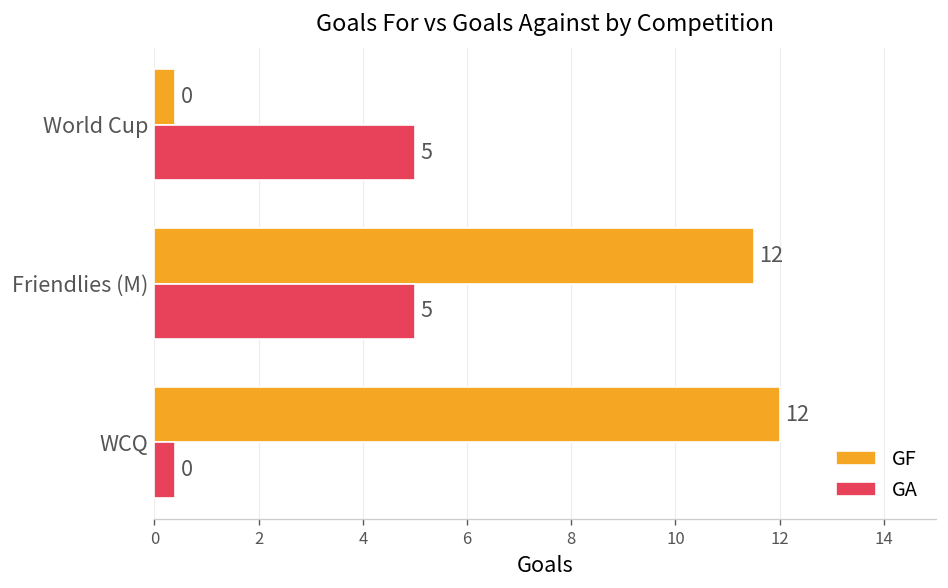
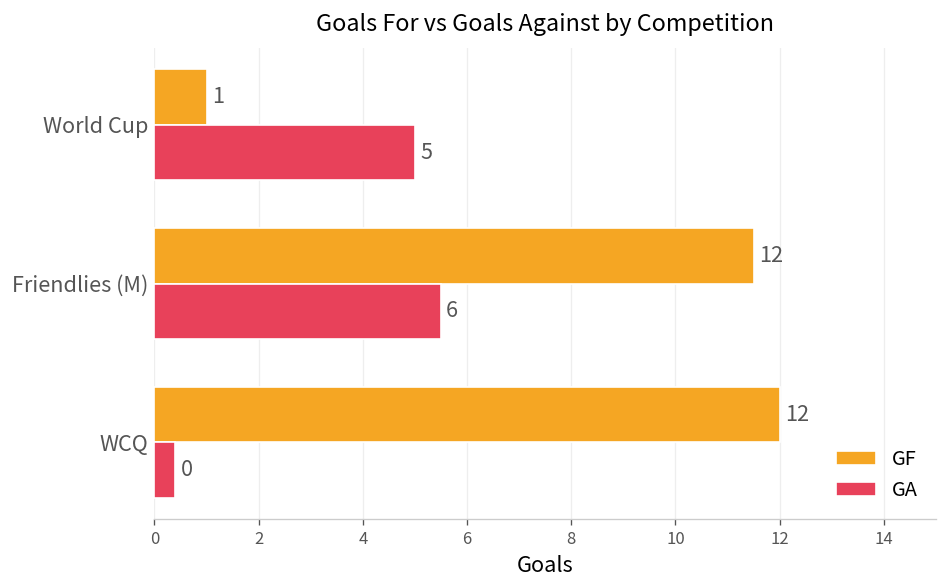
  {
    "GF": {
-     "World Cup": 0,
+     "World Cup": 1,
      "Friendlies (M)": 12,
      "WCQ": 12
    },
    "GA": {
      "World Cup": 5,
-     "Friendlies (M)": 5,
+     "Friendlies (M)": 6,
      "WCQ": 0
    }
  }
